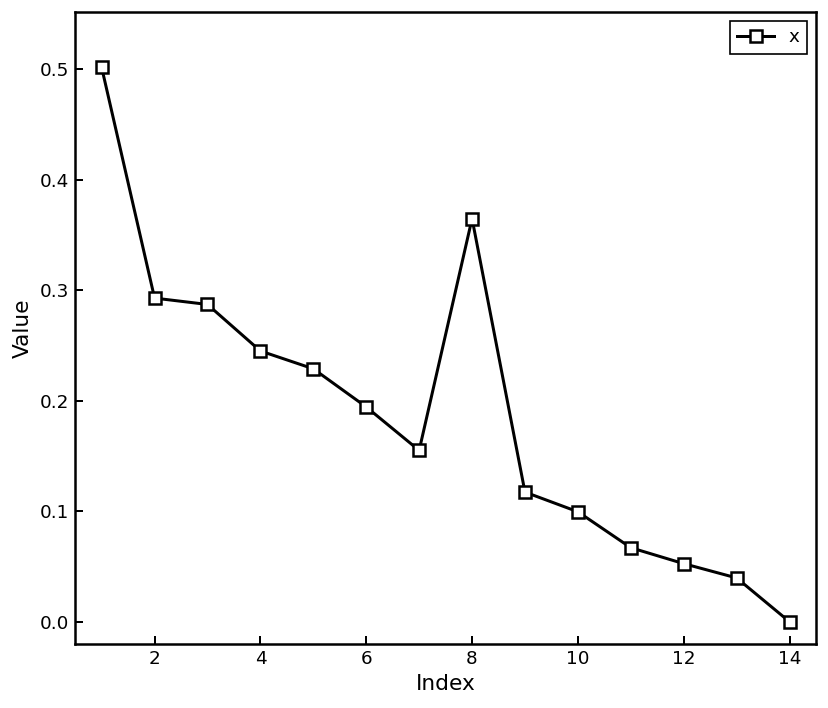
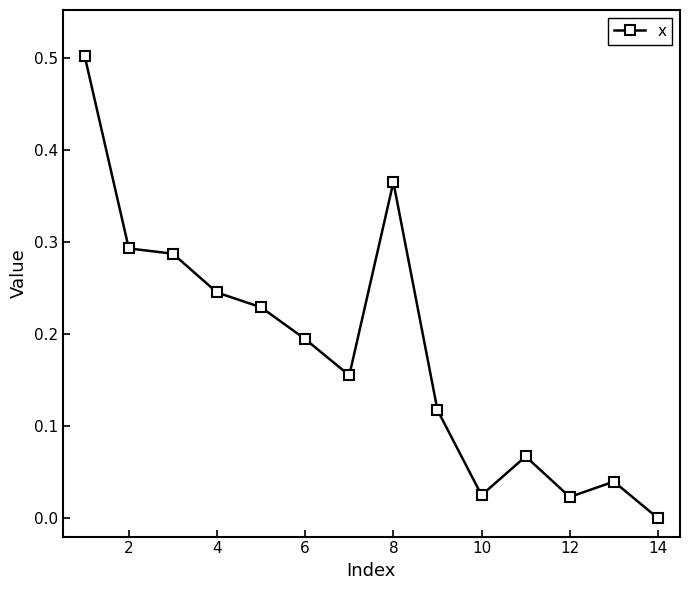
  {
    "2": 0.29,
    "4": 0.24,
    "6": 0.19,
    "8": 0.36,
-   "10": 0.10,
-   "12": 0.05,
+   "10": 0.02,
+   "12": 0.02,
    "14": 0.00
  }
